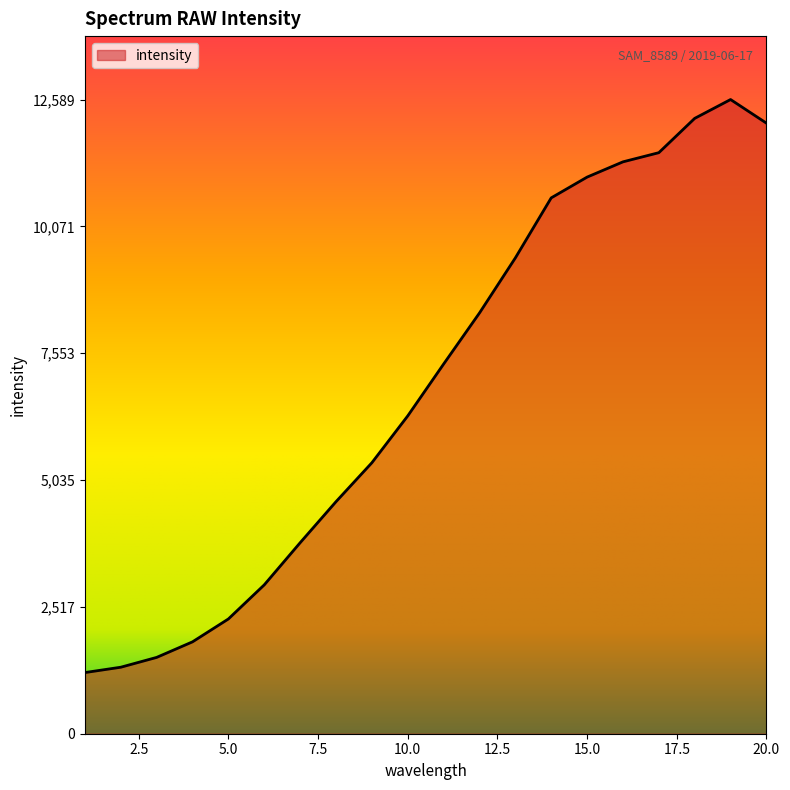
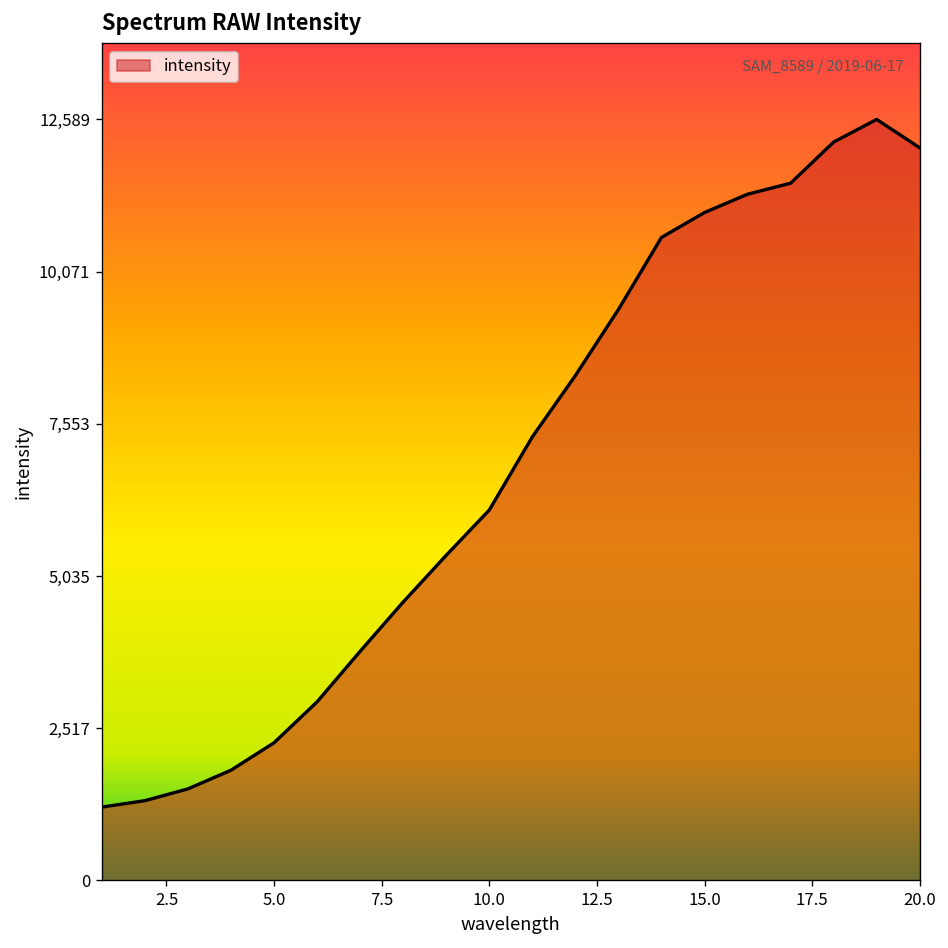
  {
    "5.0": "2,300",
-   "10.0": "6,300",
+   "10.0": "6,100",
    "15.0": "11,000",
    "20.0": "12,100"
  }
